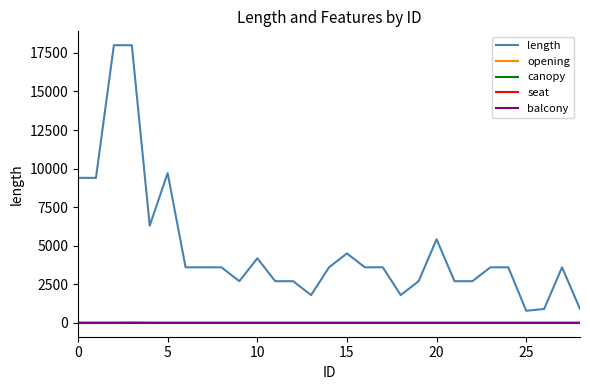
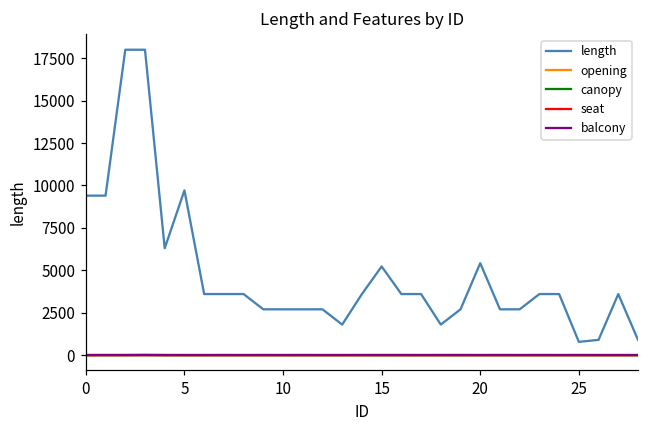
  {
    "length": {
      "0": 9400,
      "5": 9700,
-     "10": 4200,
-     "15": 4500,
+     "10": 2700,
+     "15": 5200,
      "20": 5400,
      "25": 800
    },
    "balcony": {
      "0": 0,
      "5": 0,
      "10": 0,
      "15": 0,
      "20": 0,
      "25": 0
    }
  }
